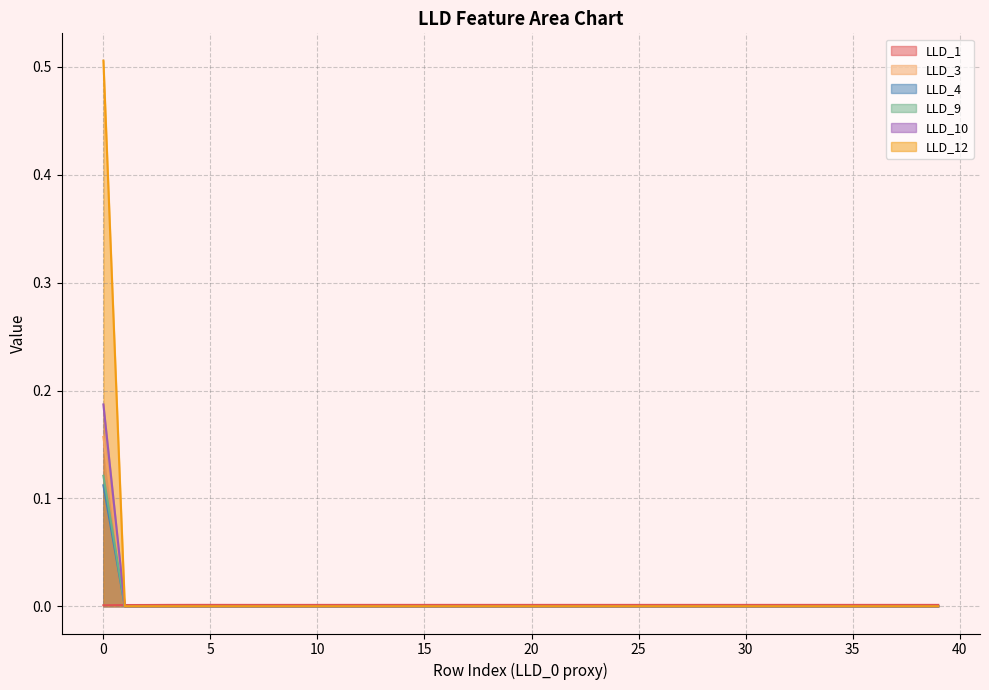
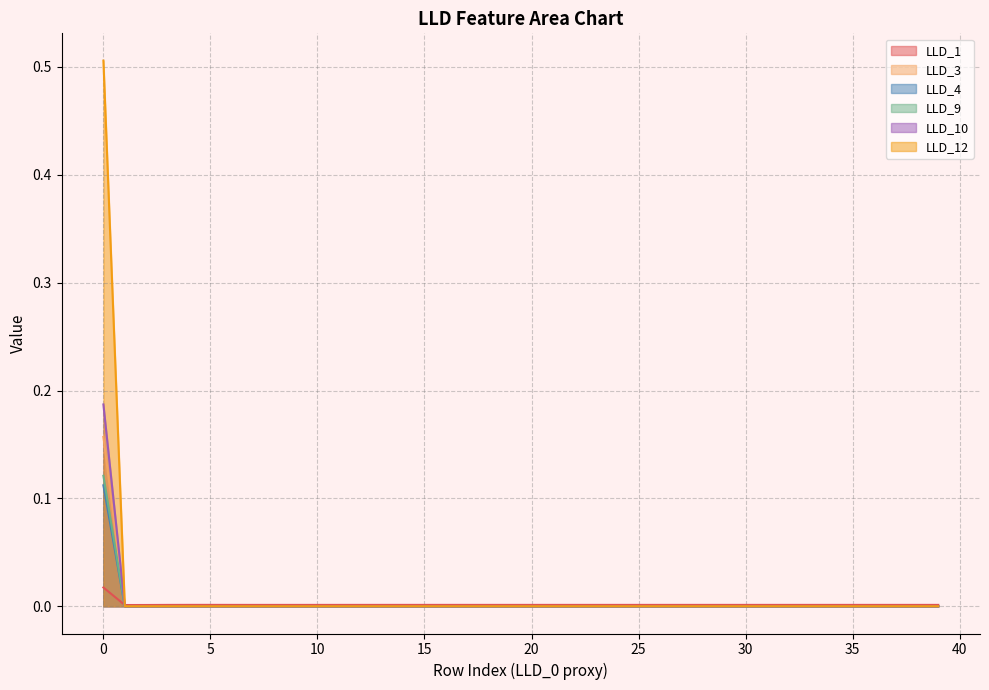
  {
    "LLD_1": {
-     "0": 0.001
+     "0": 0.017
    },
    "LLD_10": {
      "0": 0.187
    }
  }
